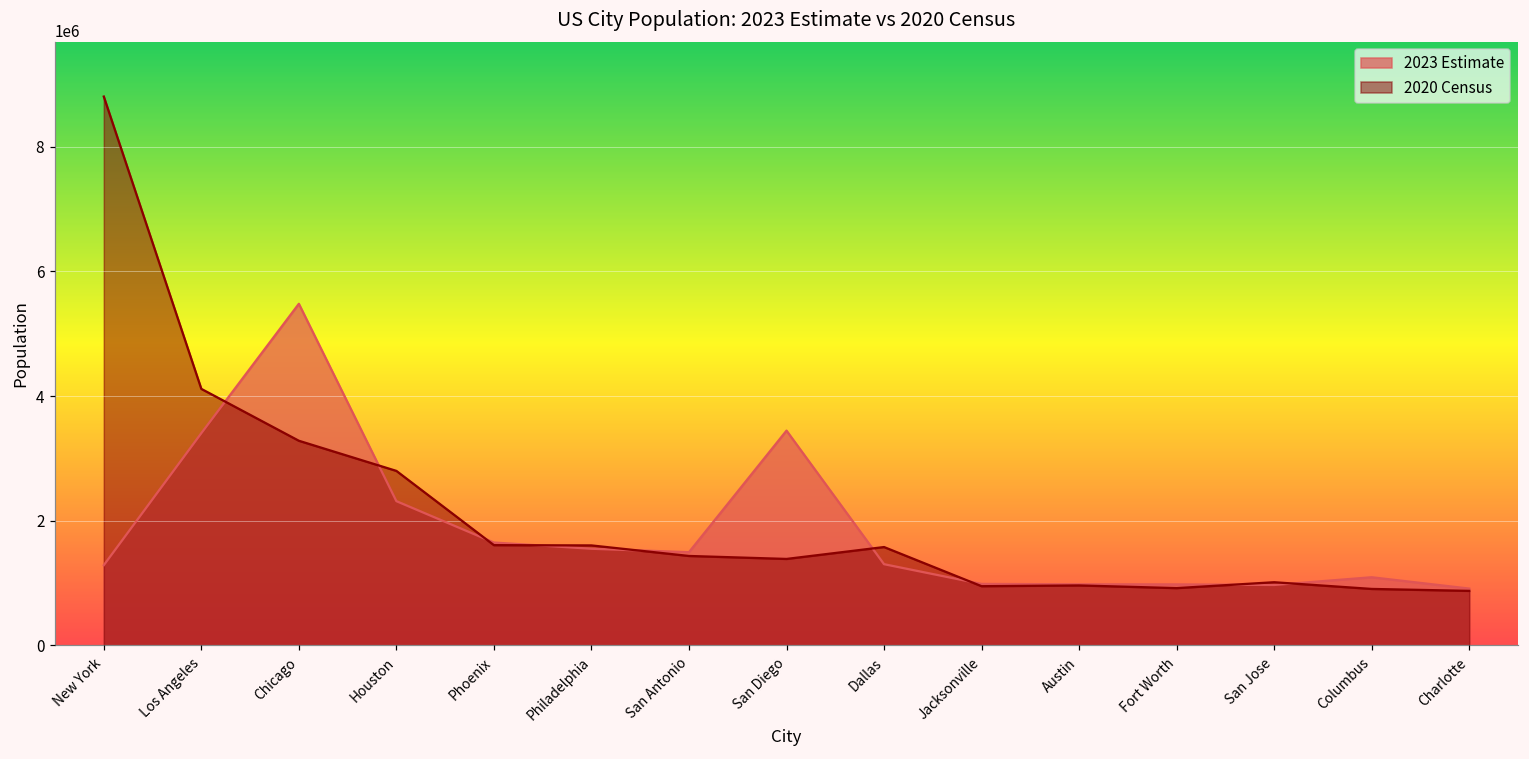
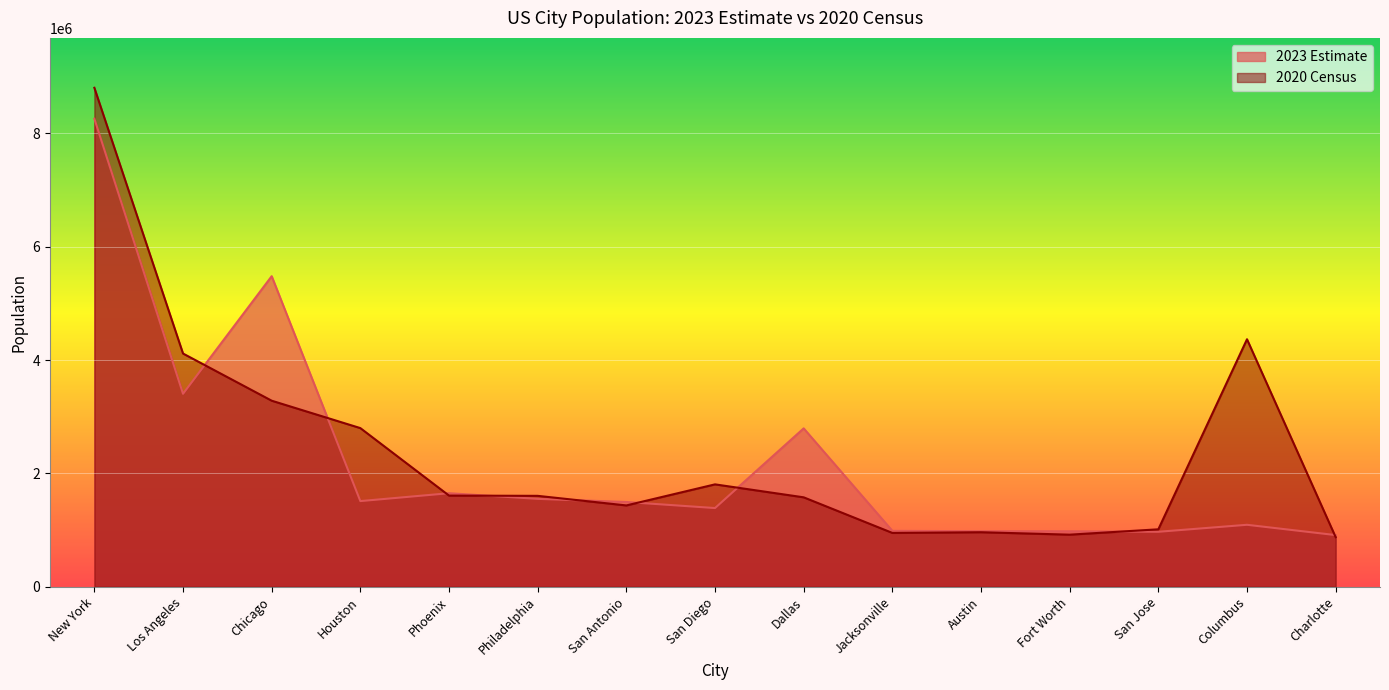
  {
    "2023 Estimate": {
-     "New York": 1300000,
+     "New York": 8300000,
      "Los Angeles": 3400000,
      "Chicago": 5500000,
-     "Houston": 2300000,
+     "Houston": 1500000,
      "Philadelphia": 1600000,
      "San Antonio": 1500000,
-     "San Diego": 3400000,
-     "Dallas": 1300000,
+     "San Diego": 1400000,
+     "Dallas": 2800000,
      "Fort Worth": 1000000,
      "Columbus": 1100000
    },
    "2020 Census": {
      "New York": 8800000,
      "Los Angeles": 4100000,
      "Chicago": 3300000,
      "Houston": 2800000,
      "Philadelphia": 1600000,
      "San Antonio": 1400000,
-     "San Diego": 1400000,
+     "San Diego": 1800000,
      "Dallas": 1600000,
      "Fort Worth": 900000,
-     "Columbus": 900000
+     "Columbus": 4400000
    }
  }
